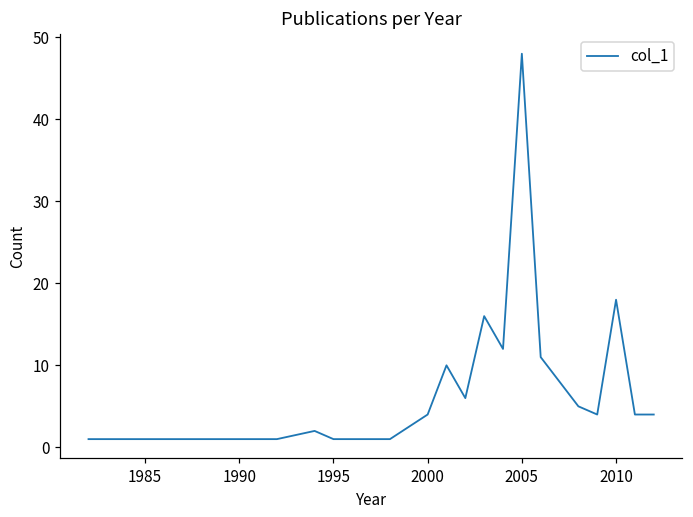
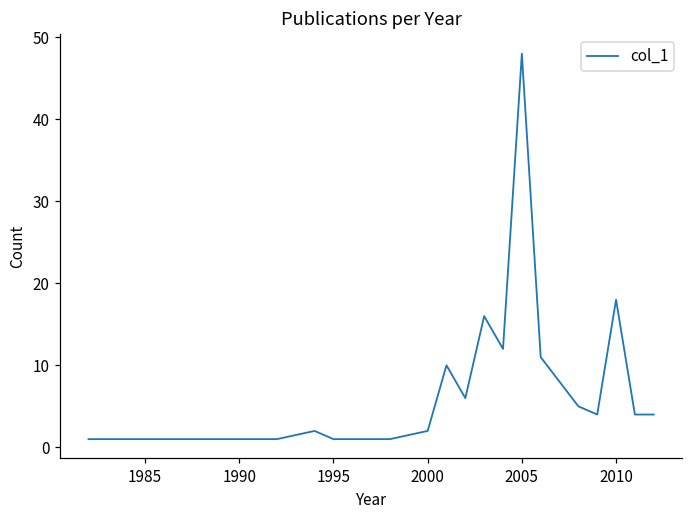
  {
    "1990": 1,
    "1995": 1,
-   "2000": 4,
+   "2000": 2,
    "2005": 48,
    "2010": 18
  }
